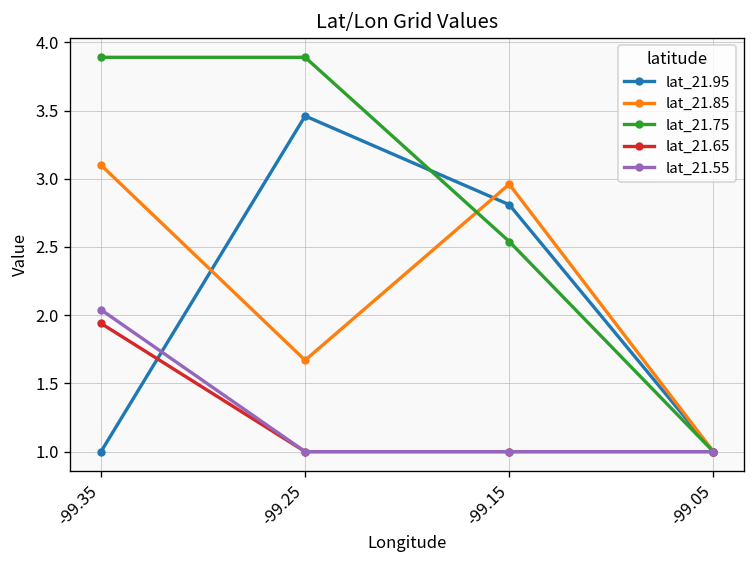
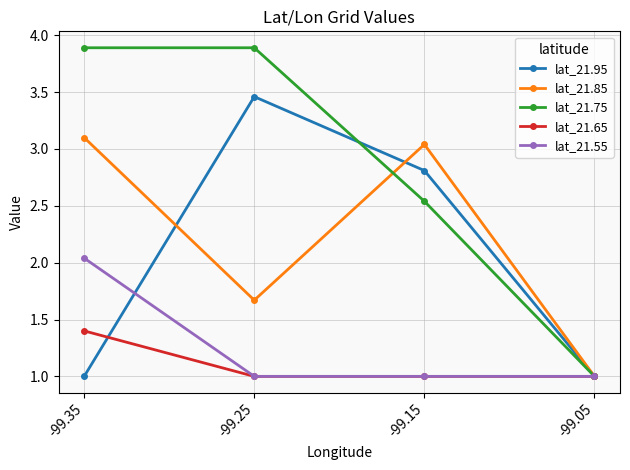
  {
    "lat_21.95": {
      "-99.35": 1.00,
      "-99.25": 3.46,
      "-99.15": 2.81
    },
    "lat_21.85": {
      "-99.35": 3.10,
      "-99.25": 1.67,
-     "-99.15": 2.96
+     "-99.15": 3.04
    },
    "lat_21.75": {
      "-99.35": 3.89,
      "-99.25": 3.89,
      "-99.15": 2.54
    },
    "lat_21.65": {
-     "-99.35": 1.94
+     "-99.35": 1.40
    },
    "lat_21.55": {
      "-99.35": 2.04
    }
  }
